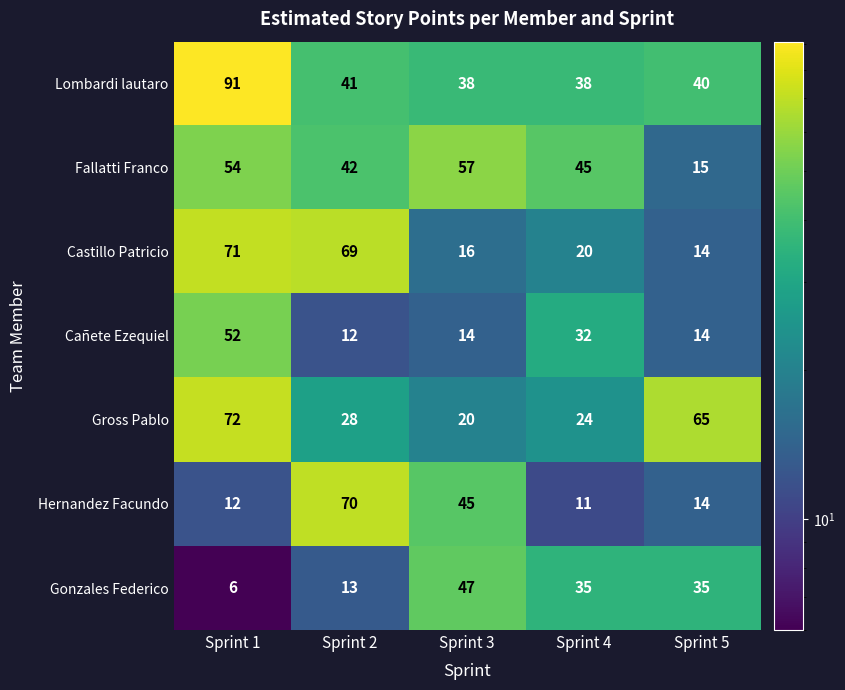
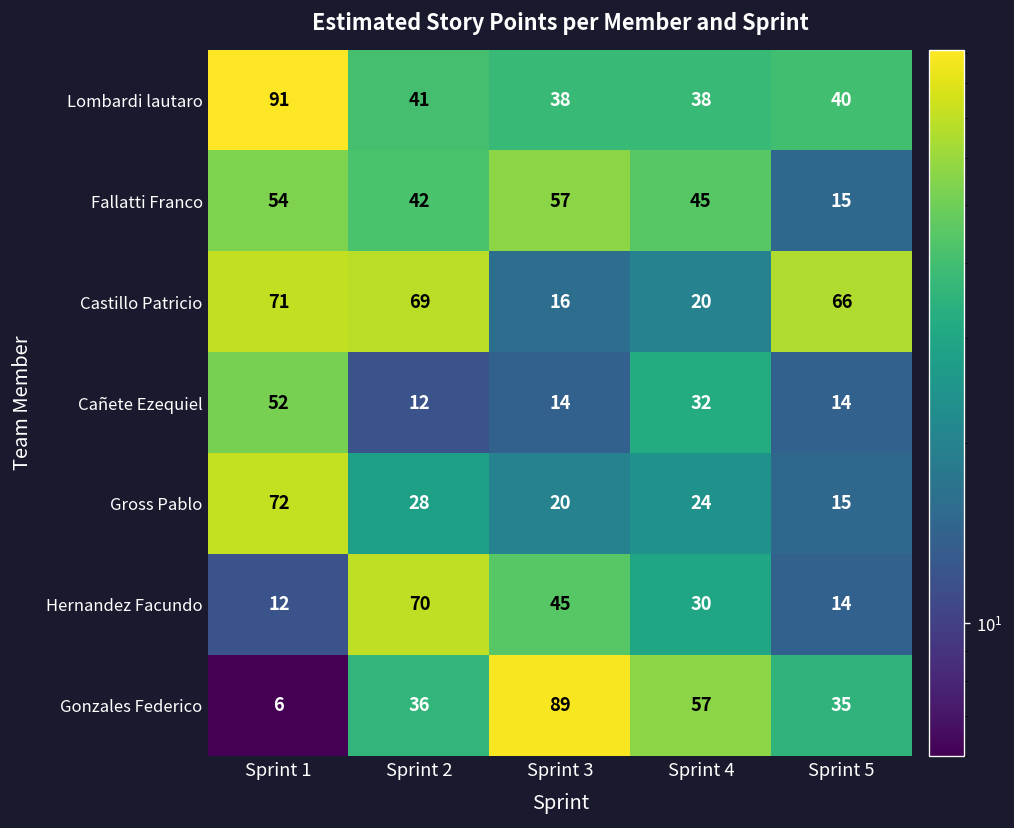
  {
    "Lombardi lautaro": {
      "Sprint 1": 91,
      "Sprint 2": 41,
      "Sprint 3": 38,
      "Sprint 4": 38,
      "Sprint 5": 40
    },
    "Fallatti Franco": {
      "Sprint 1": 54,
      "Sprint 2": 42,
      "Sprint 3": 57,
      "Sprint 4": 45,
      "Sprint 5": 15
    },
    "Castillo Patricio": {
      "Sprint 1": 71,
      "Sprint 2": 69,
      "Sprint 3": 16,
      "Sprint 4": 20,
-     "Sprint 5": 14
+     "Sprint 5": 66
    },
    "Cañete Ezequiel": {
      "Sprint 1": 52,
      "Sprint 2": 12,
      "Sprint 3": 14,
      "Sprint 4": 32,
      "Sprint 5": 14
    },
    "Gross Pablo": {
      "Sprint 1": 72,
      "Sprint 2": 28,
      "Sprint 3": 20,
      "Sprint 4": 24,
-     "Sprint 5": 65
+     "Sprint 5": 15
    },
    "Hernandez Facundo": {
      "Sprint 1": 12,
      "Sprint 2": 70,
      "Sprint 3": 45,
-     "Sprint 4": 11,
+     "Sprint 4": 30,
      "Sprint 5": 14
    },
    "Gonzales Federico": {
      "Sprint 1": 6,
-     "Sprint 2": 13,
-     "Sprint 3": 47,
-     "Sprint 4": 35,
+     "Sprint 2": 36,
+     "Sprint 3": 89,
+     "Sprint 4": 57,
      "Sprint 5": 35
    }
  }
